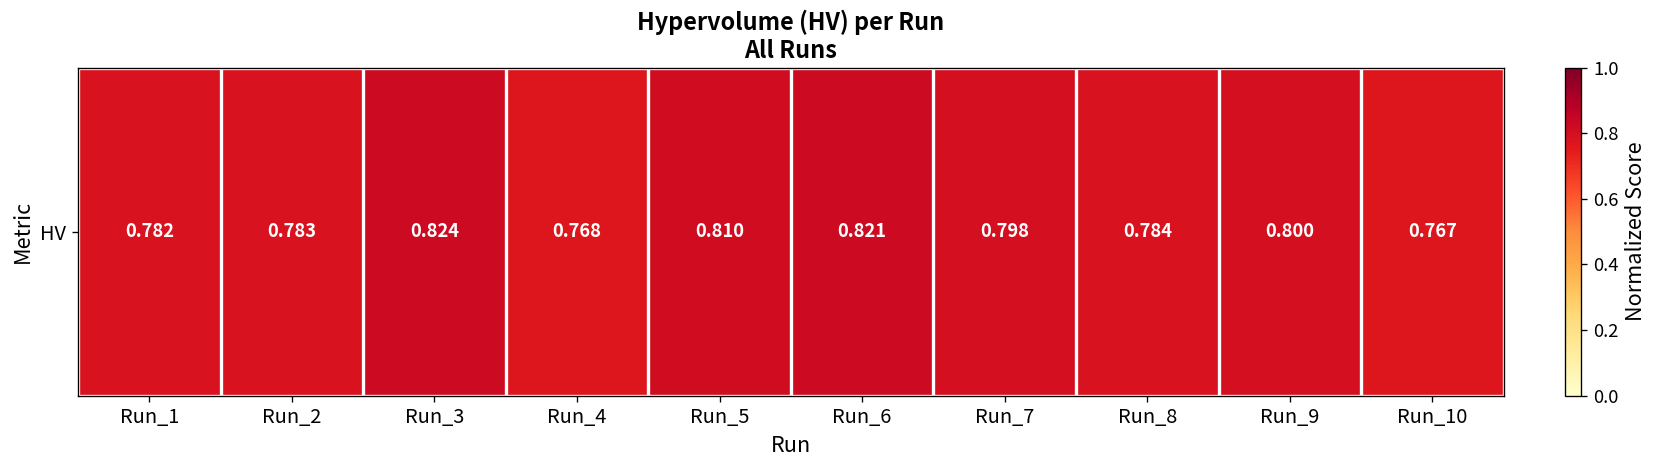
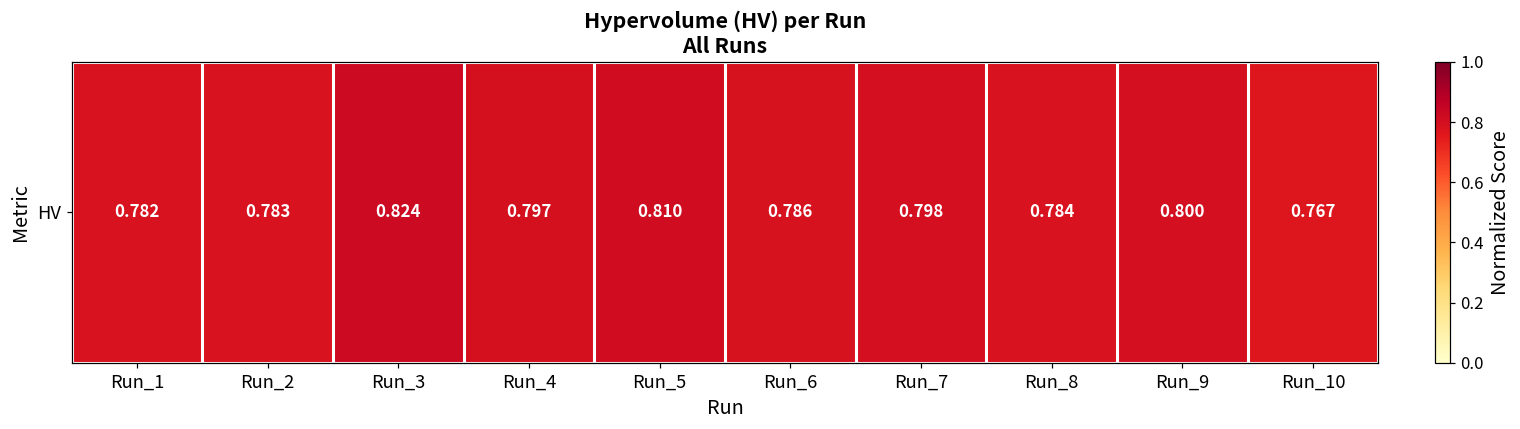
  {
    "HV": {
      "Run_1": 0.782,
      "Run_2": 0.783,
      "Run_3": 0.824,
-     "Run_4": 0.768,
+     "Run_4": 0.797,
      "Run_5": 0.810,
-     "Run_6": 0.821,
+     "Run_6": 0.786,
      "Run_7": 0.798,
      "Run_8": 0.784,
      "Run_9": 0.800,
      "Run_10": 0.767
    }
  }
